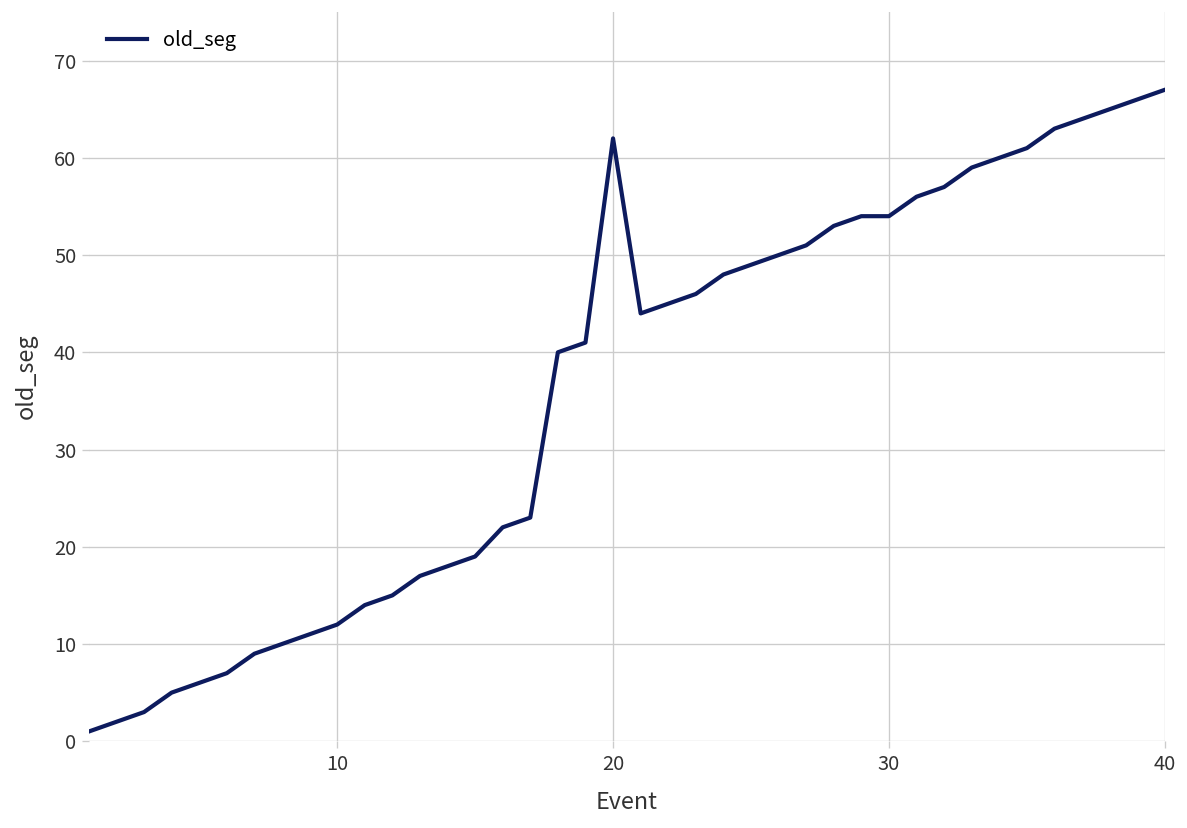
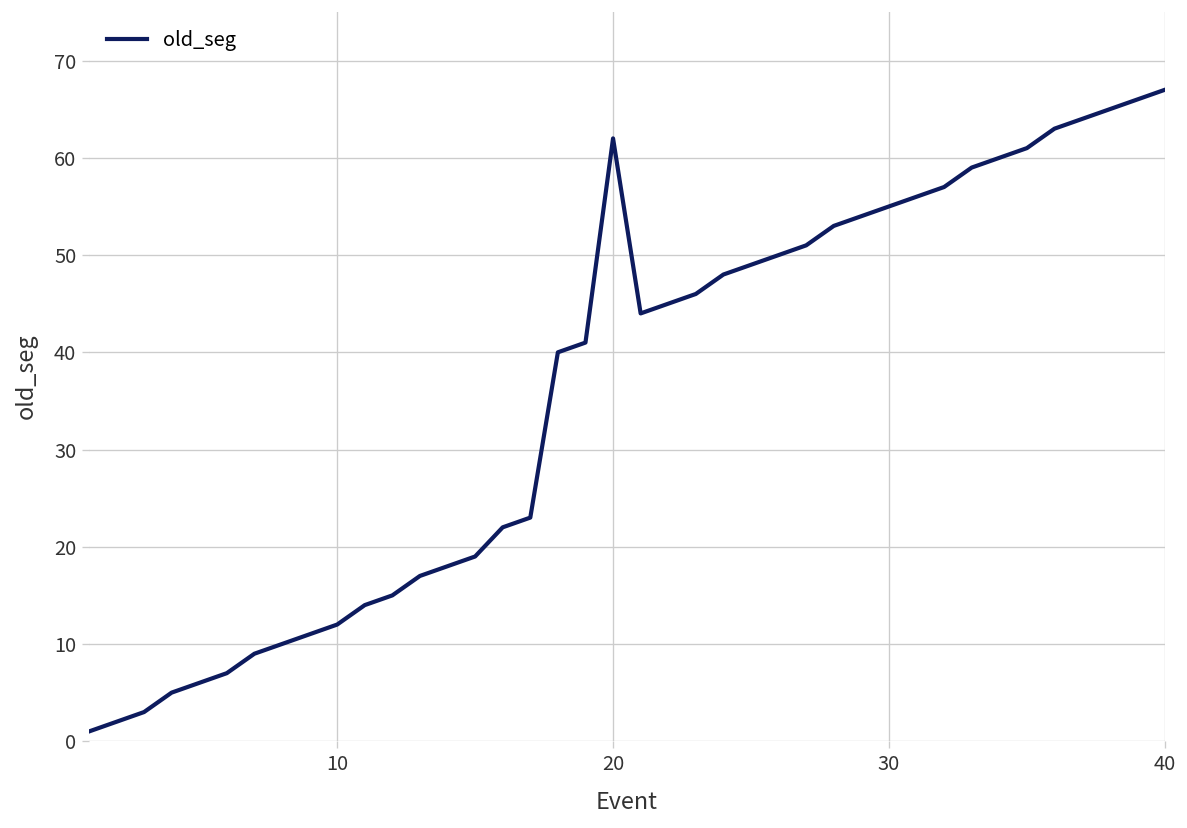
  {
    "10": 12,
    "20": 62,
-   "30": 54,
+   "30": 55,
    "40": 67
  }
